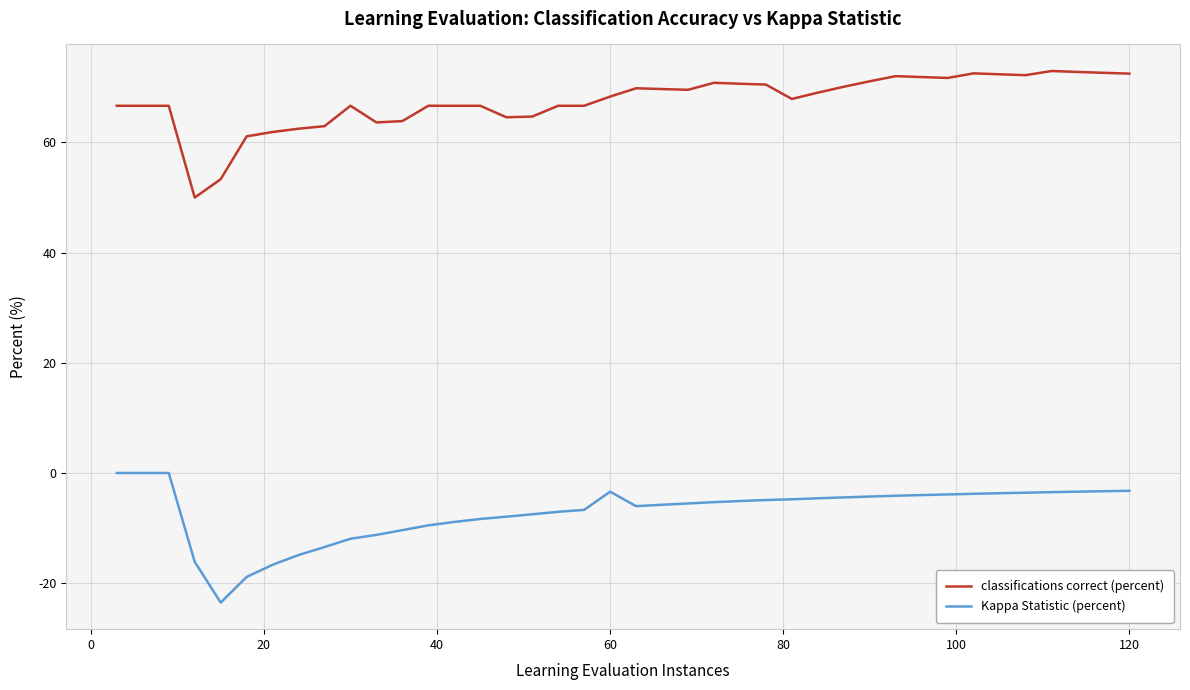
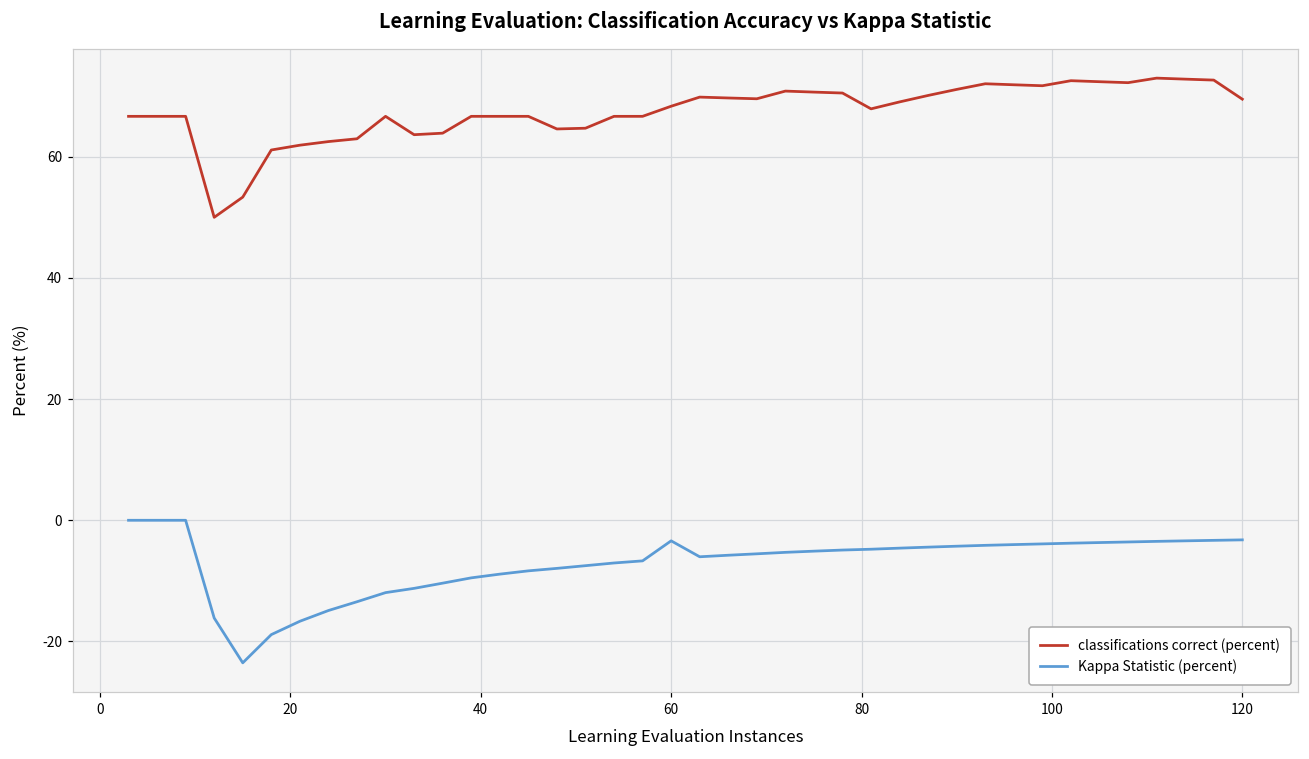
  {
    "classifications correct (percent)": {
      "60": 68,
-     "120": 73
+     "120": 70
    },
    "Kappa Statistic (percent)": {
      "60": -3,
      "120": -3
    }
  }
